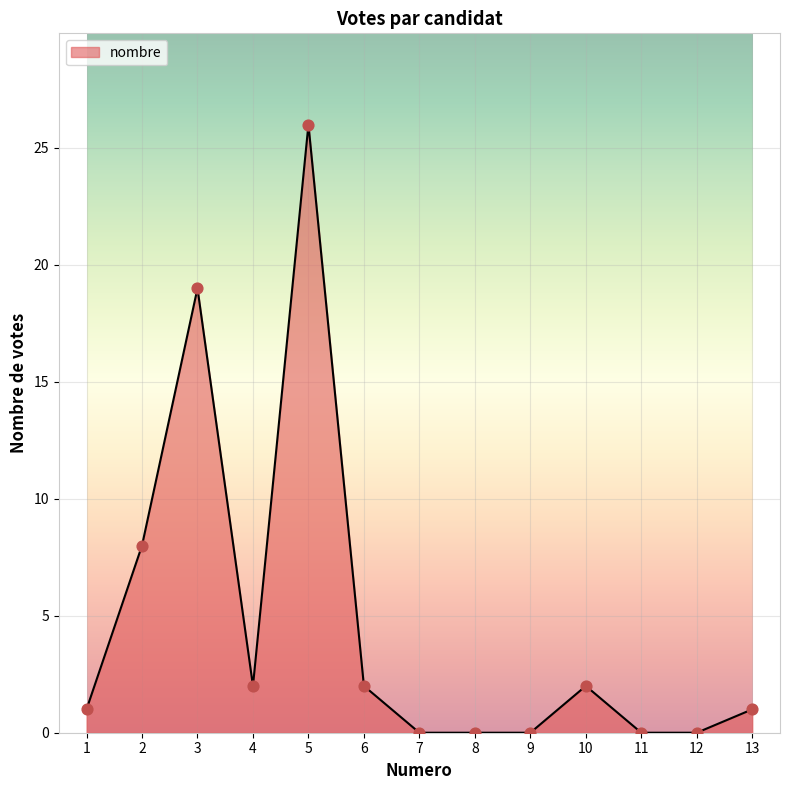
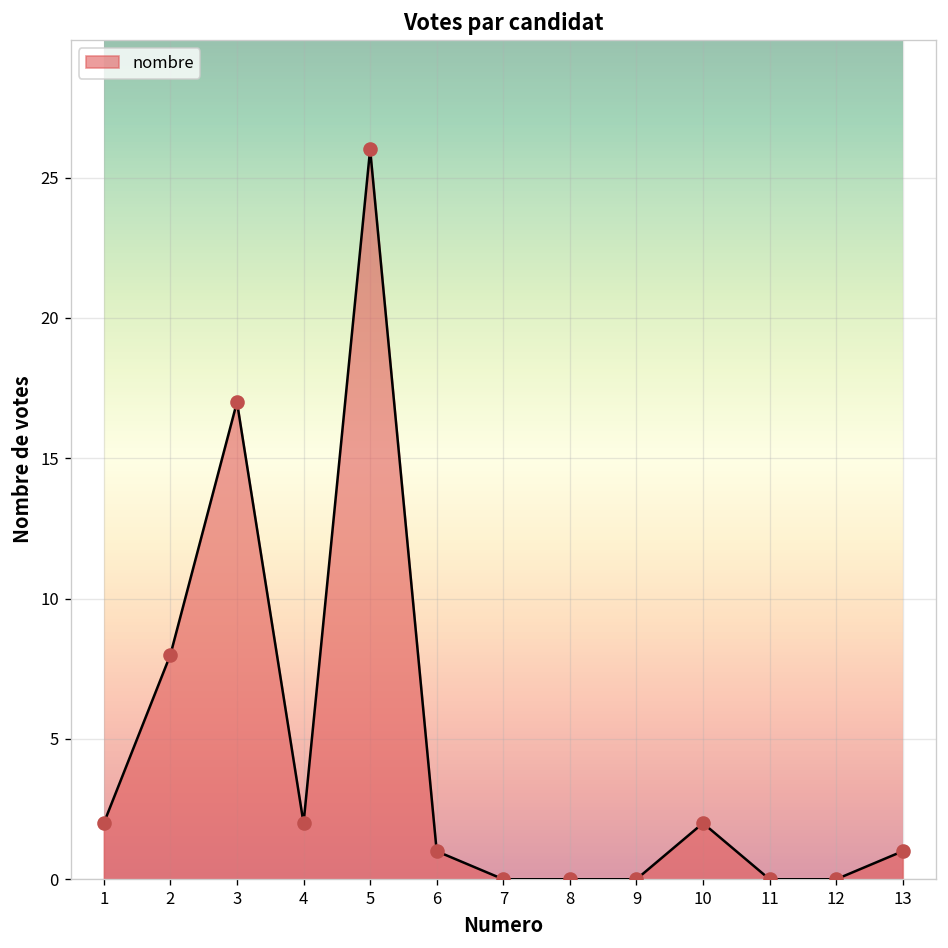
  {
-   "1": 1,
+   "1": 2,
    "2": 8,
-   "3": 19,
+   "3": 17,
    "4": 2,
    "5": 26,
-   "6": 2,
+   "6": 1,
    "7": 0,
    "8": 0,
    "9": 0,
    "10": 2,
    "11": 0,
    "12": 0,
    "13": 1
  }
